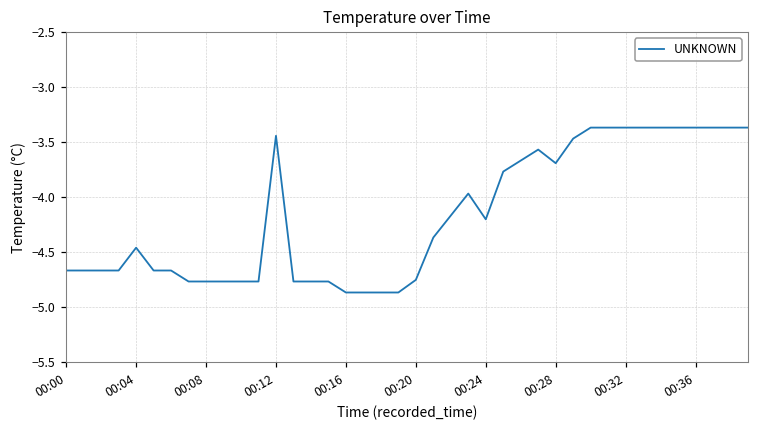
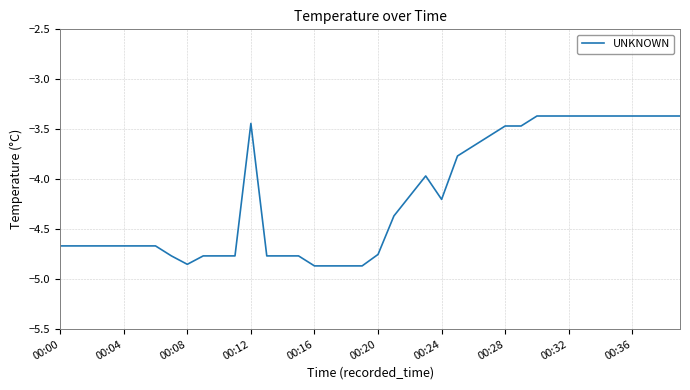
  {
    "00:00": -4.7,
-   "00:04": -4.5,
-   "00:08": -4.8,
+   "00:04": -4.7,
+   "00:08": -4.9,
    "00:12": -3.4,
    "00:16": -4.9,
    "00:20": -4.8,
    "00:24": -4.2,
-   "00:28": -3.7,
+   "00:28": -3.5,
    "00:32": -3.4,
    "00:36": -3.4
  }
